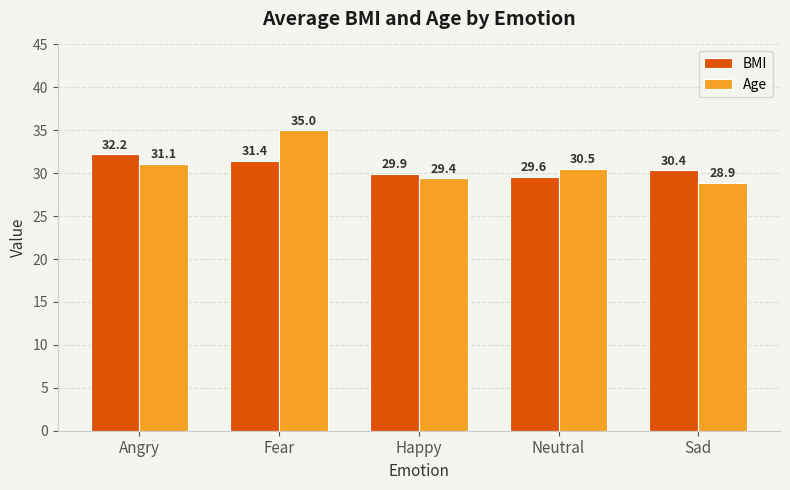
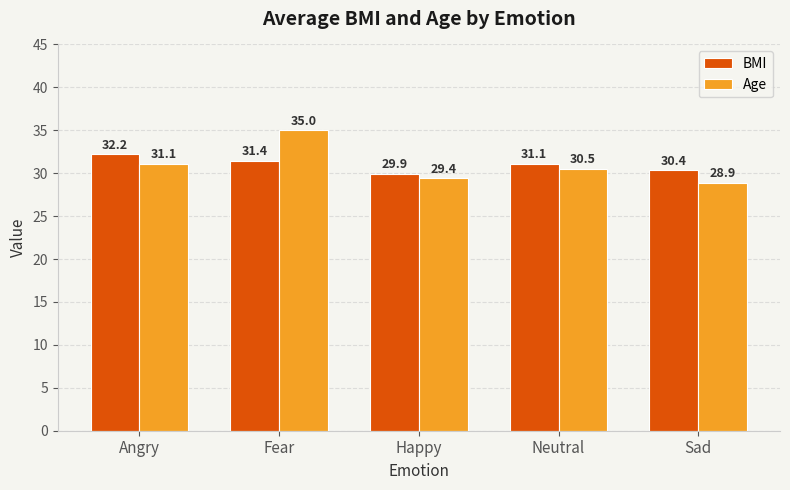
  {
    "BMI": {
      "Angry": 32.2,
      "Fear": 31.4,
      "Happy": 29.9,
-     "Neutral": 29.6,
+     "Neutral": 31.1,
      "Sad": 30.4
    },
    "Age": {
      "Angry": 31.1,
      "Fear": 35.0,
      "Happy": 29.4,
      "Neutral": 30.5,
      "Sad": 28.9
    }
  }
